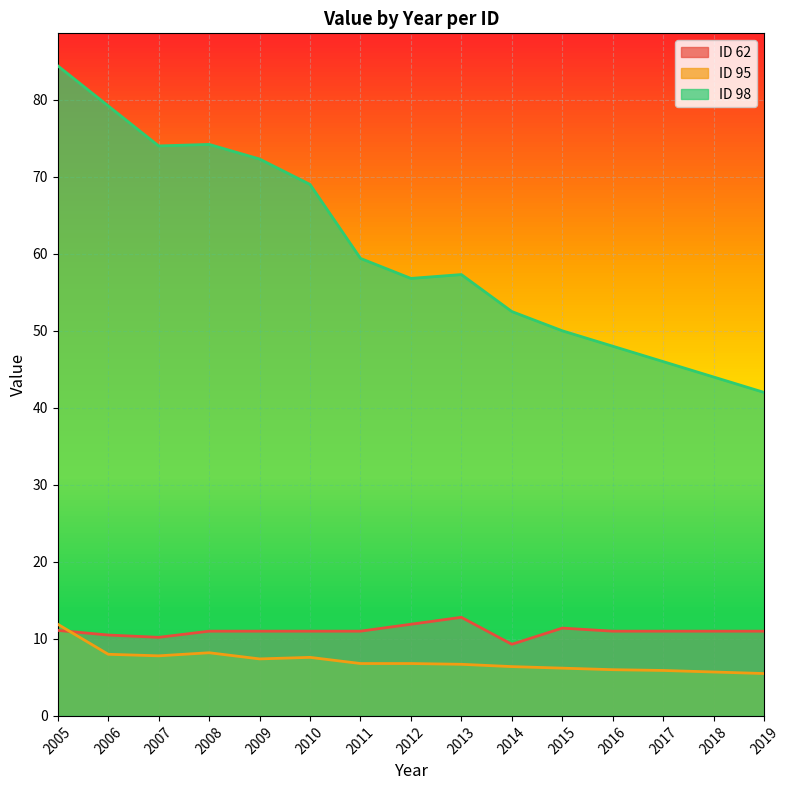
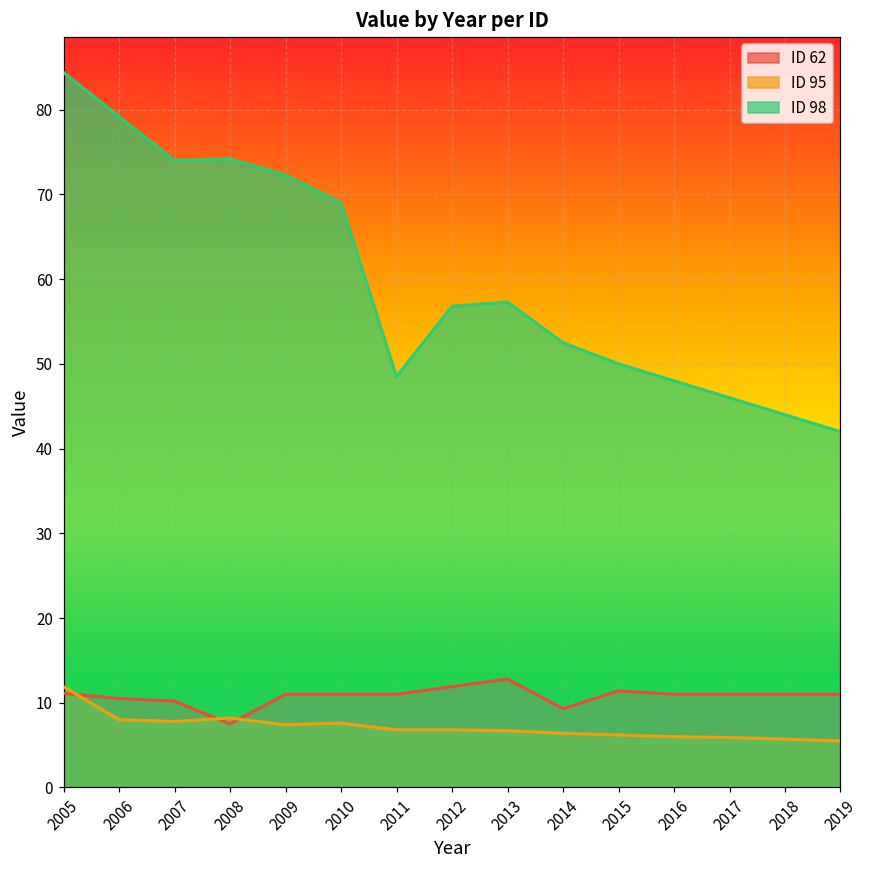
  {
    "ID 62": {
      "2005": 11,
      "2006": 11,
      "2007": 10,
-     "2008": 11,
+     "2008": 8,
      "2009": 11,
      "2010": 11,
      "2011": 11,
      "2012": 12,
      "2013": 13,
      "2014": 9,
      "2015": 11,
      "2016": 11,
      "2017": 11,
      "2018": 11,
      "2019": 11
    },
    "ID 95": {
      "2005": 12,
      "2006": 8,
      "2007": 8,
      "2008": 8,
      "2009": 7,
      "2010": 8,
      "2011": 7,
      "2012": 7,
      "2013": 7,
      "2014": 6,
      "2015": 6,
      "2016": 6,
      "2017": 6,
      "2018": 6,
      "2019": 6
    },
    "ID 98": {
      "2005": 84,
      "2006": 79,
      "2007": 74,
      "2008": 74,
      "2009": 72,
      "2010": 69,
-     "2011": 59,
+     "2011": 49,
      "2012": 57,
      "2013": 57,
      "2014": 53,
      "2015": 50,
      "2016": 48,
      "2017": 46,
      "2018": 44,
      "2019": 42
    }
  }
